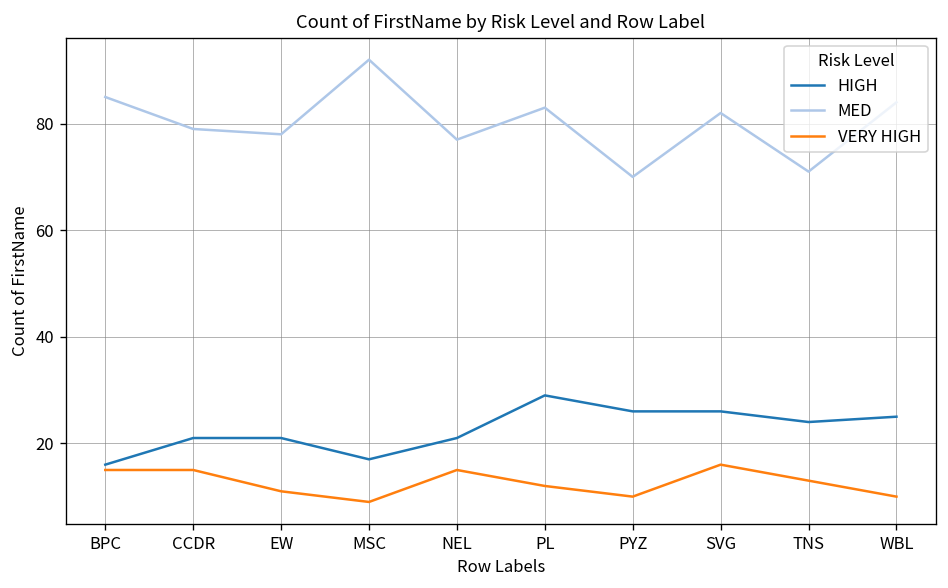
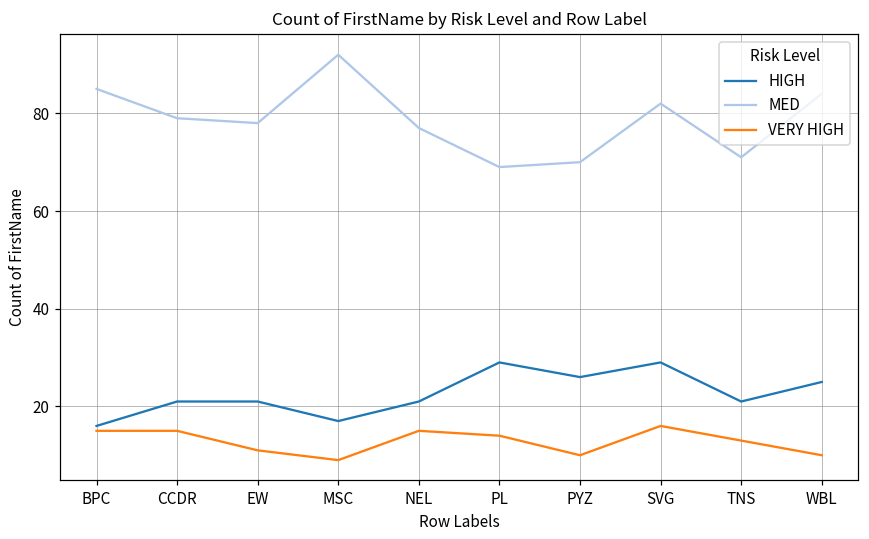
  {
    "HIGH": {
      "BPC": 16,
      "CCDR": 21,
      "EW": 21,
      "MSC": 17,
      "NEL": 21,
      "PL": 29,
      "PYZ": 26,
-     "SVG": 26,
-     "TNS": 24,
+     "SVG": 29,
+     "TNS": 21,
      "WBL": 25
    },
    "MED": {
      "BPC": 85,
      "CCDR": 79,
      "EW": 78,
      "MSC": 92,
      "NEL": 77,
-     "PL": 83,
+     "PL": 69,
      "PYZ": 70,
      "SVG": 82,
      "TNS": 71
    },
    "VERY HIGH": {
      "BPC": 15,
      "CCDR": 15,
      "EW": 11,
      "MSC": 9,
      "NEL": 15,
-     "PL": 12,
+     "PL": 14,
      "PYZ": 10,
      "SVG": 16,
      "TNS": 13,
      "WBL": 10
    }
  }
